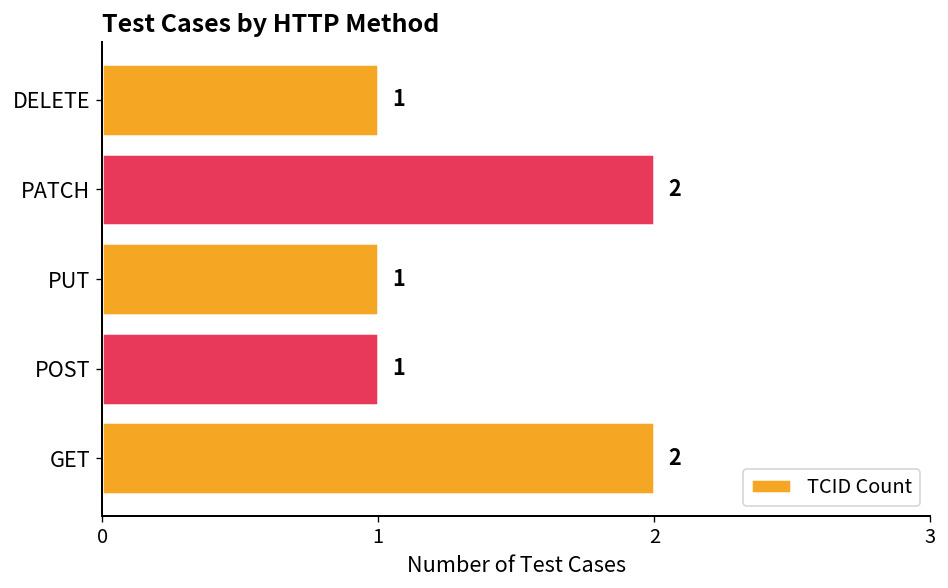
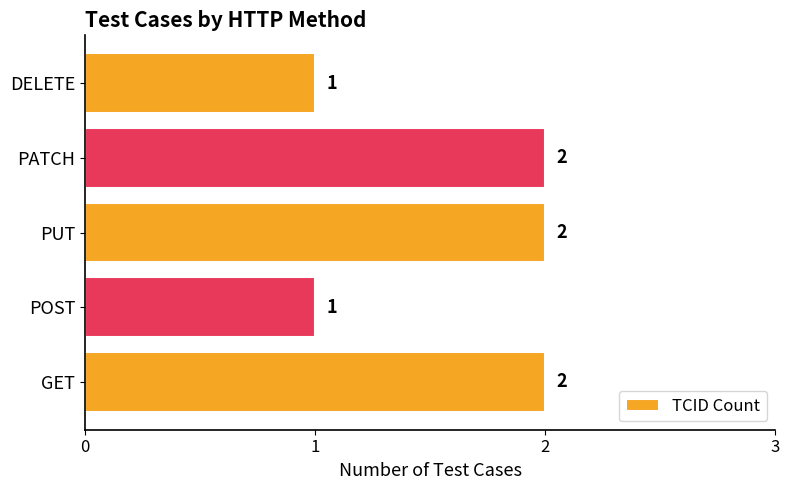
  {
    "DELETE": 1,
    "PATCH": 2,
-   "PUT": 1,
+   "PUT": 2,
    "POST": 1,
    "GET": 2
  }
